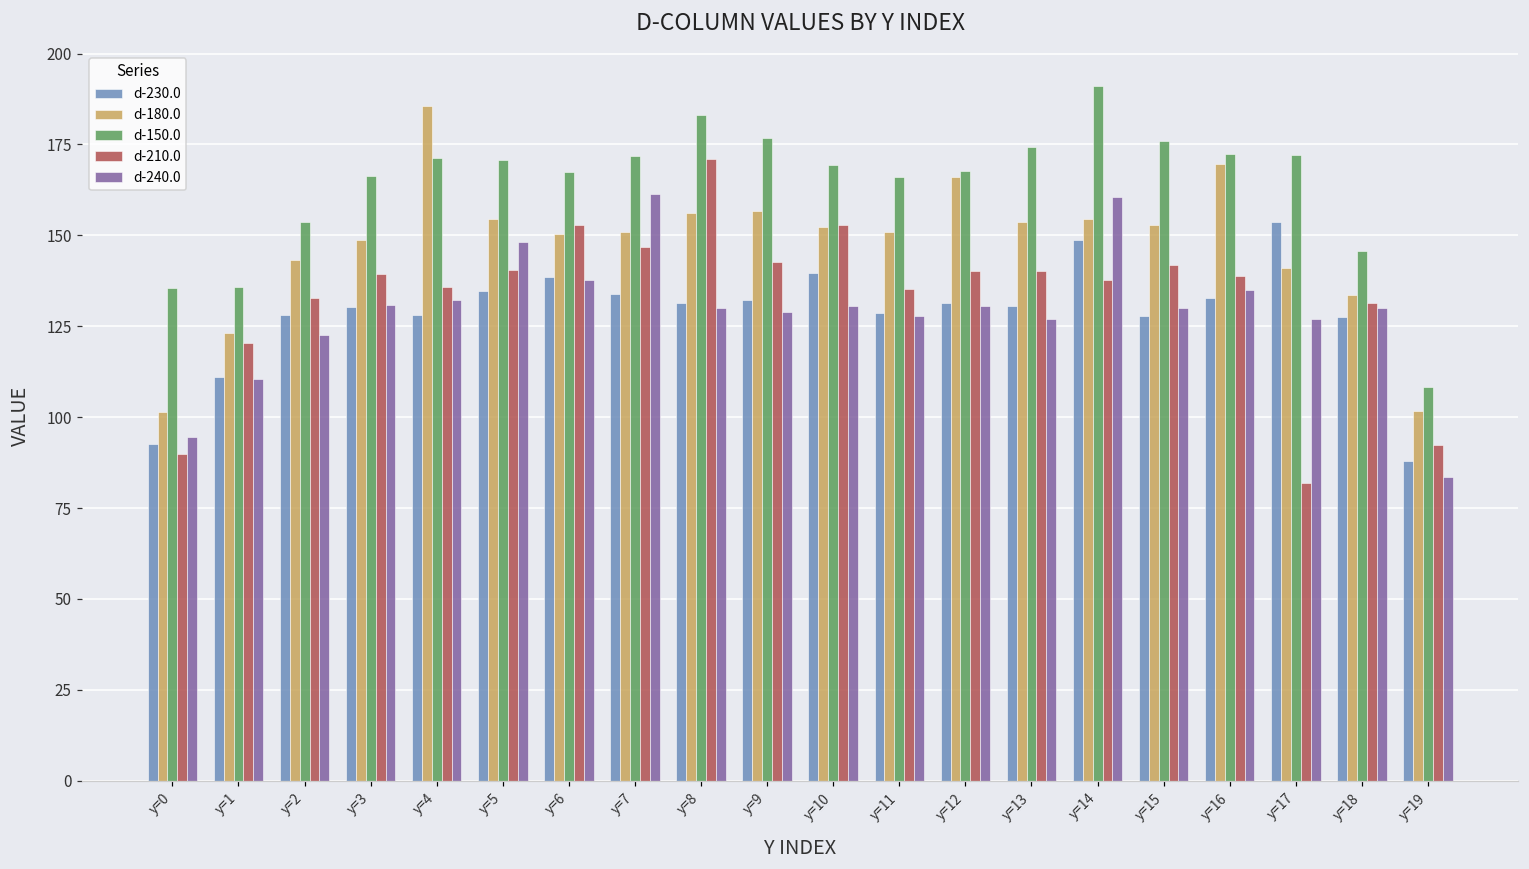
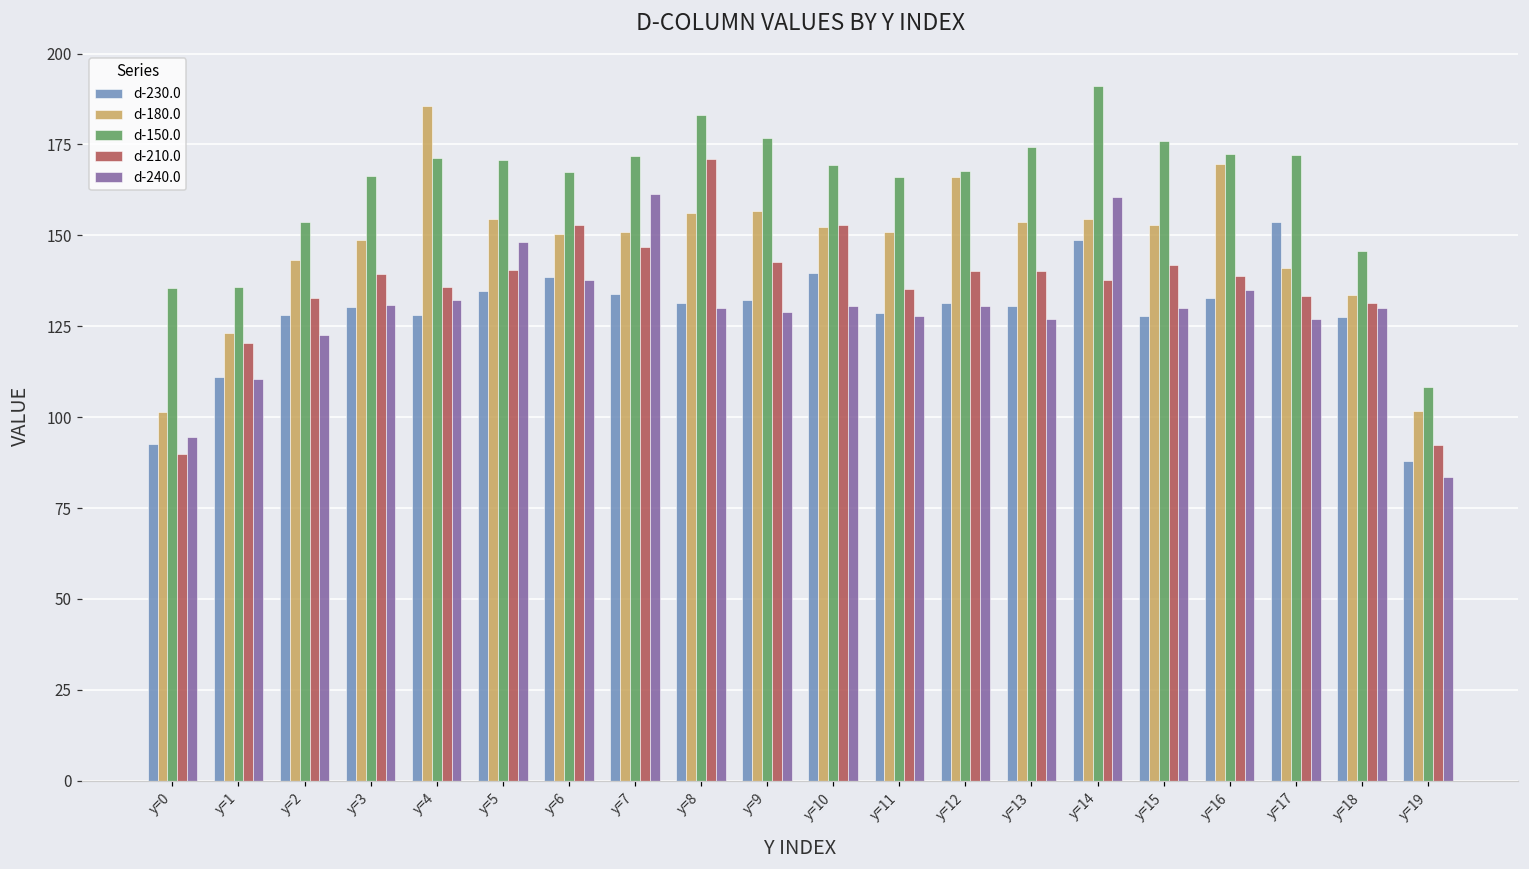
  {
    "d-180.0": {
      "y=0": 101,
      "y=1": 123,
      "y=2": 143,
      "y=3": 149,
      "y=4": 185,
      "y=5": 154,
      "y=6": 150,
      "y=7": 151,
      "y=8": 156,
      "y=9": 157,
      "y=10": 152,
      "y=11": 151,
      "y=12": 166,
      "y=13": 154,
      "y=14": 155,
      "y=15": 153,
      "y=16": 170,
      "y=17": 141,
      "y=18": 134,
      "y=19": 102
    },
    "d-150.0": {
      "y=0": 135,
      "y=1": 136,
      "y=2": 154,
      "y=3": 166,
      "y=4": 171,
      "y=5": 171,
      "y=6": 168,
      "y=7": 172,
      "y=8": 183,
      "y=9": 177,
      "y=10": 169,
      "y=11": 166,
      "y=12": 168,
      "y=13": 174,
      "y=14": 191,
      "y=15": 176,
      "y=16": 172,
      "y=17": 172,
      "y=18": 146,
      "y=19": 108
    },
    "d-210.0": {
      "y=0": 90,
      "y=1": 120,
      "y=2": 133,
      "y=3": 139,
      "y=4": 136,
      "y=5": 140,
      "y=6": 153,
      "y=7": 147,
      "y=8": 171,
      "y=9": 143,
      "y=10": 153,
      "y=11": 135,
      "y=12": 140,
      "y=13": 140,
      "y=14": 138,
      "y=15": 142,
      "y=16": 139,
-     "y=17": 82,
+     "y=17": 133,
      "y=18": 131,
      "y=19": 92
    }
  }
